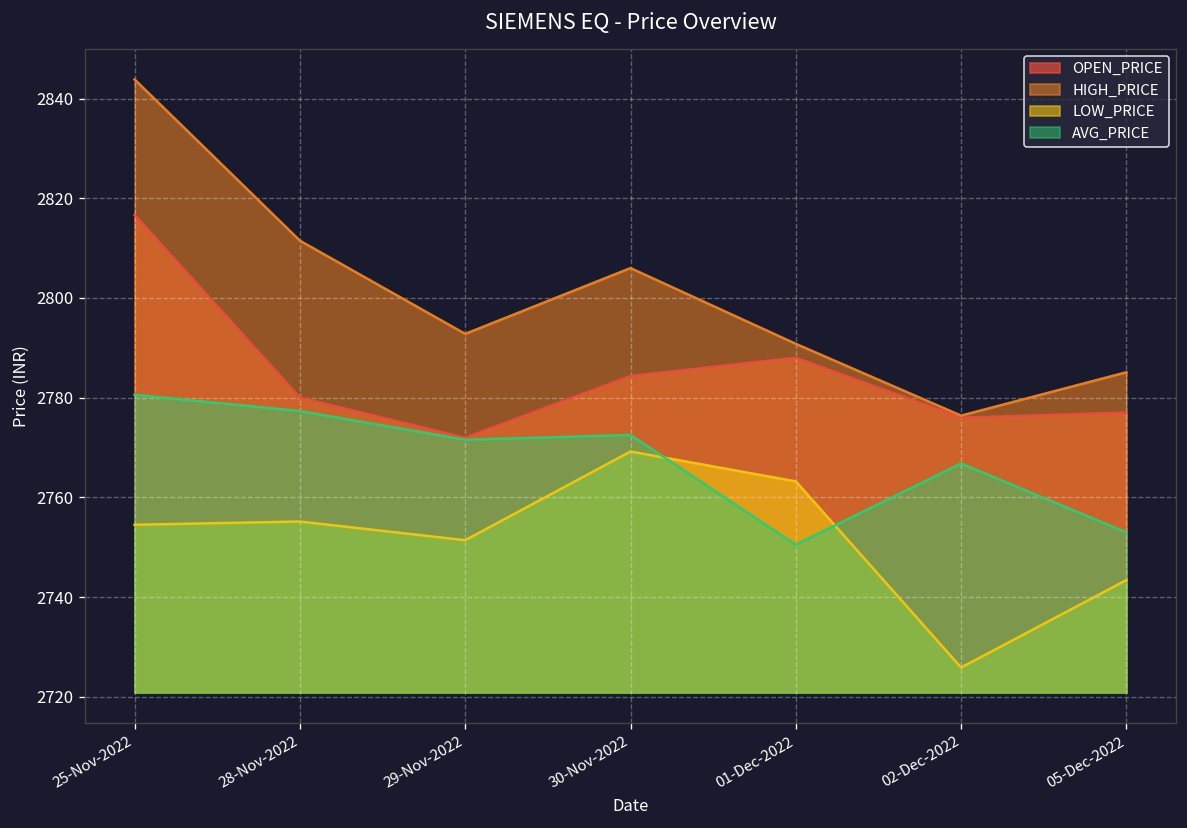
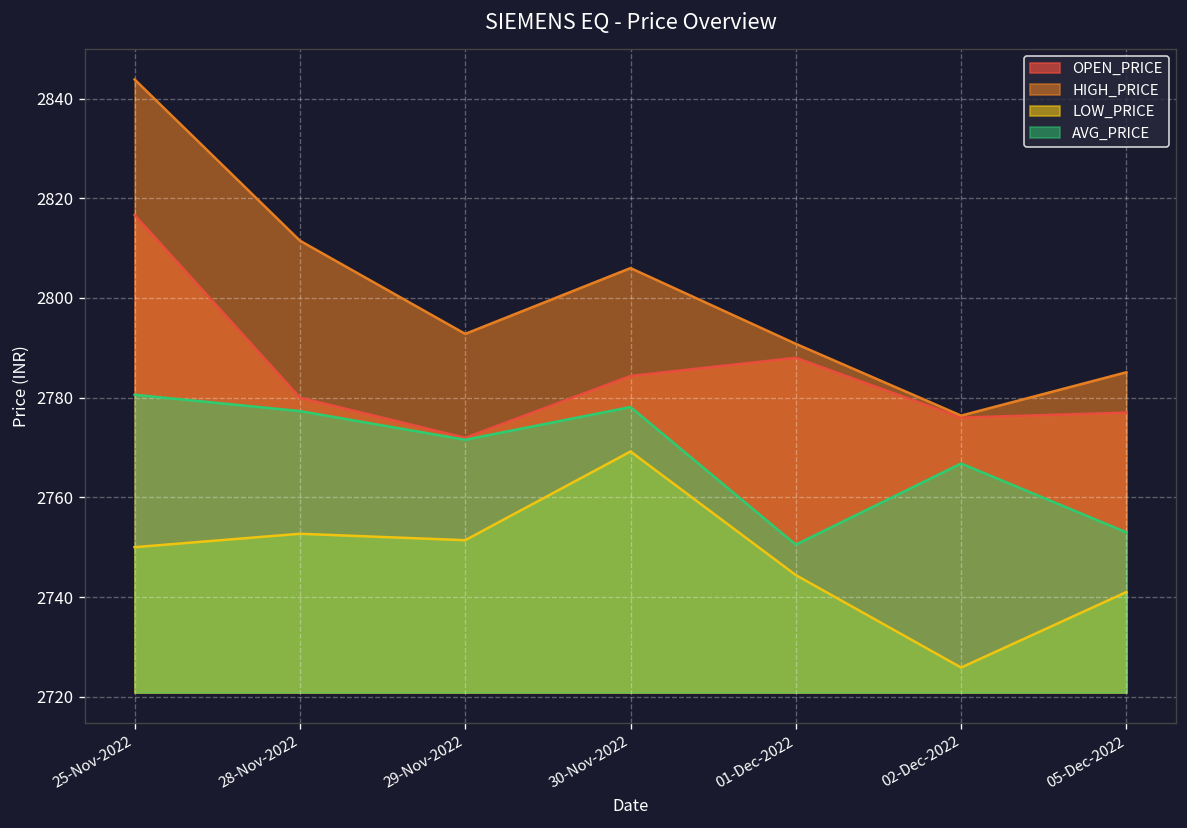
  {
    "LOW_PRICE": {
-     "25-Nov-2022": 2755,
-     "28-Nov-2022": 2755,
+     "25-Nov-2022": 2750,
+     "28-Nov-2022": 2753,
      "29-Nov-2022": 2751,
      "30-Nov-2022": 2769,
-     "01-Dec-2022": 2763,
+     "01-Dec-2022": 2744,
      "02-Dec-2022": 2726,
-     "05-Dec-2022": 2743
+     "05-Dec-2022": 2741
    },
    "AVG_PRICE": {
      "25-Nov-2022": 2781,
      "28-Nov-2022": 2777,
-     "30-Nov-2022": 2773,
+     "30-Nov-2022": 2778,
      "01-Dec-2022": 2751,
      "02-Dec-2022": 2767,
      "05-Dec-2022": 2753
    }
  }
